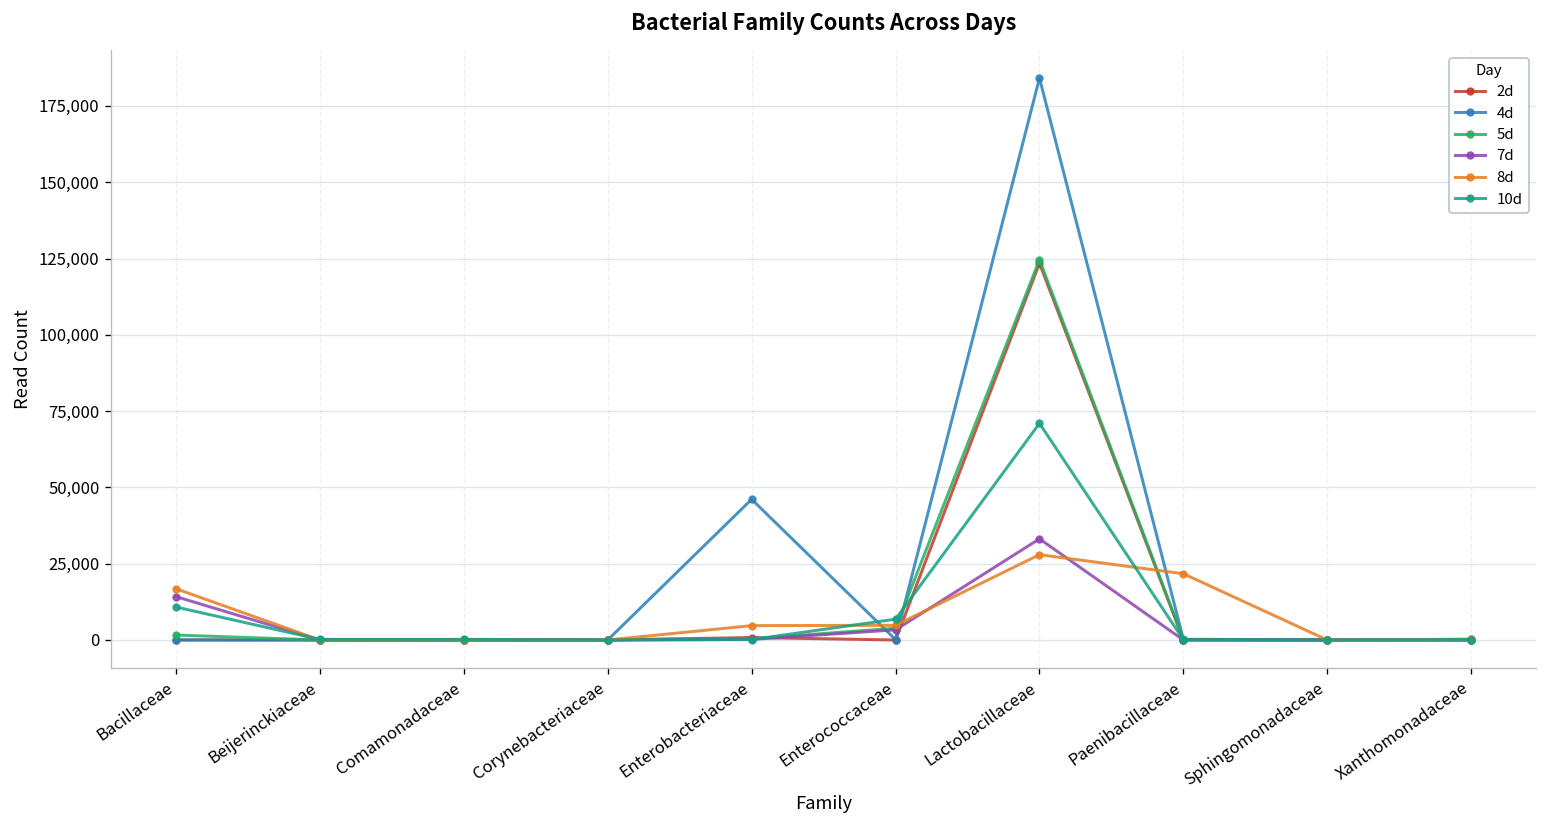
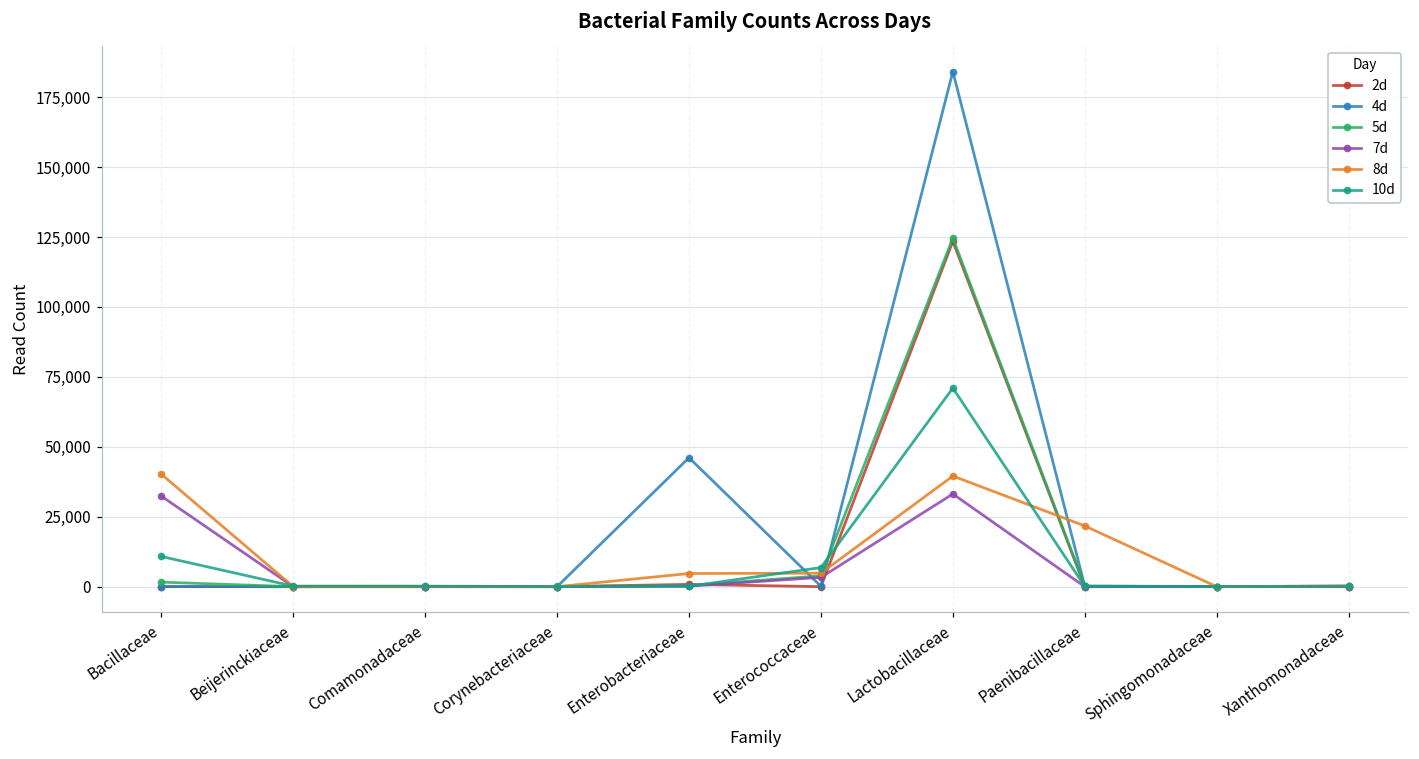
  {
    "2d": {
      "Lactobacillaceae": "123,000"
    },
    "4d": {
      "Enterobacteriaceae": "46,000",
      "Lactobacillaceae": "184,000"
    },
    "7d": {
-     "Bacillaceae": "14,000",
+     "Bacillaceae": "32,000",
      "Lactobacillaceae": "33,000"
    },
    "8d": {
-     "Bacillaceae": "17,000",
+     "Bacillaceae": "40,000",
      "Enterobacteriaceae": "5,000",
-     "Lactobacillaceae": "28,000",
+     "Lactobacillaceae": "40,000",
      "Paenibacillaceae": "22,000"
    }
  }
